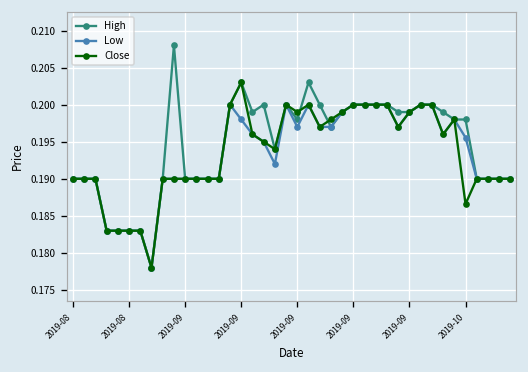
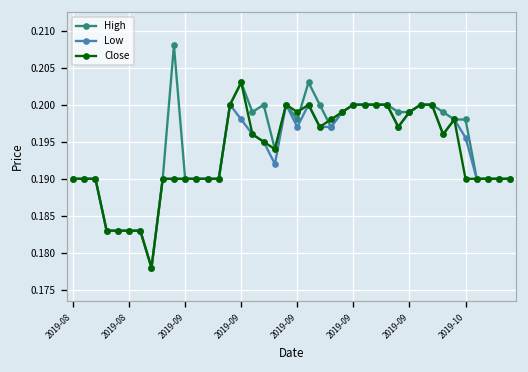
  {
    "High": {
      "2019-10": 0.198
    },
    "Low": {
      "2019-10": 0.196
    },
    "Close": {
-     "2019-10": 0.187
+     "2019-10": 0.190
    }
  }
